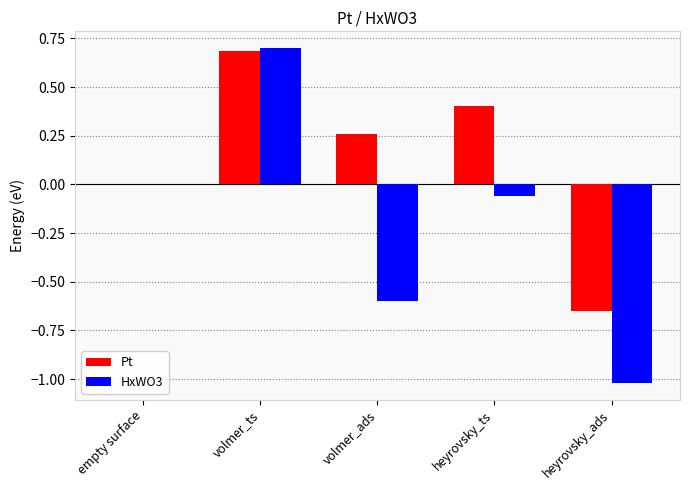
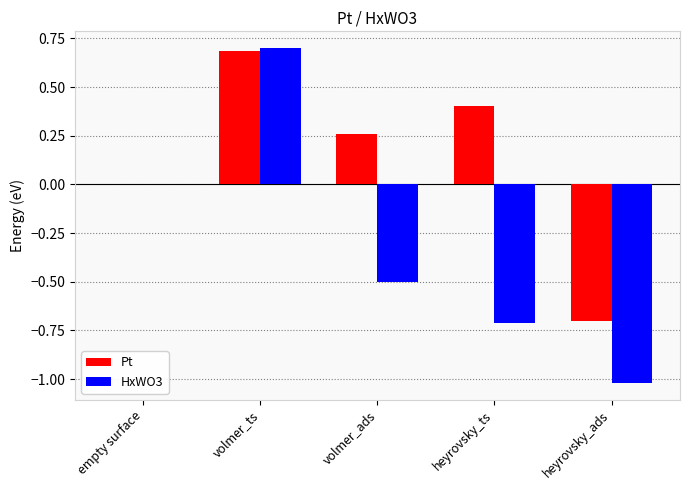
  {
    "Pt": {
      "empty surface": 0.00,
      "volmer_ts": 0.68,
      "volmer_ads": 0.26,
      "heyrovsky_ts": 0.40,
-     "heyrovsky_ads": -0.65
+     "heyrovsky_ads": -0.70
    },
    "HxWO3": {
      "empty surface": 0.00,
      "volmer_ts": 0.70,
-     "volmer_ads": -0.6,
-     "heyrovsky_ts": -0.06,
+     "volmer_ads": -0.5,
+     "heyrovsky_ts": -0.71,
      "heyrovsky_ads": -1.02
    }
  }
